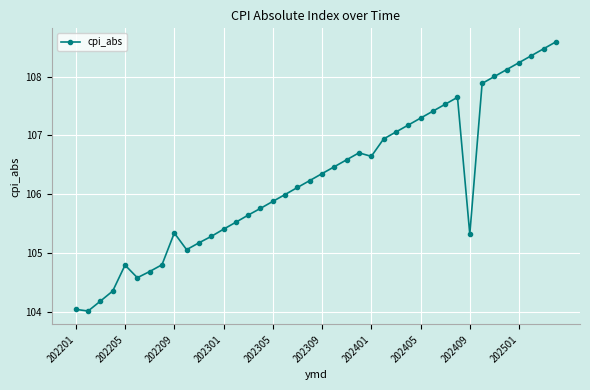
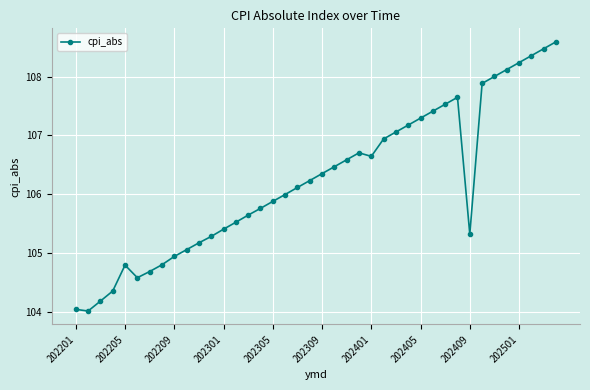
  {
    "202201": 104.1,
    "202205": 104.8,
-   "202209": 105.3,
+   "202209": 104.9,
    "202301": 105.4,
    "202305": 105.9,
    "202309": 106.4,
    "202401": 106.6,
    "202405": 107.3,
    "202409": 105.3,
    "202501": 108.2
  }
